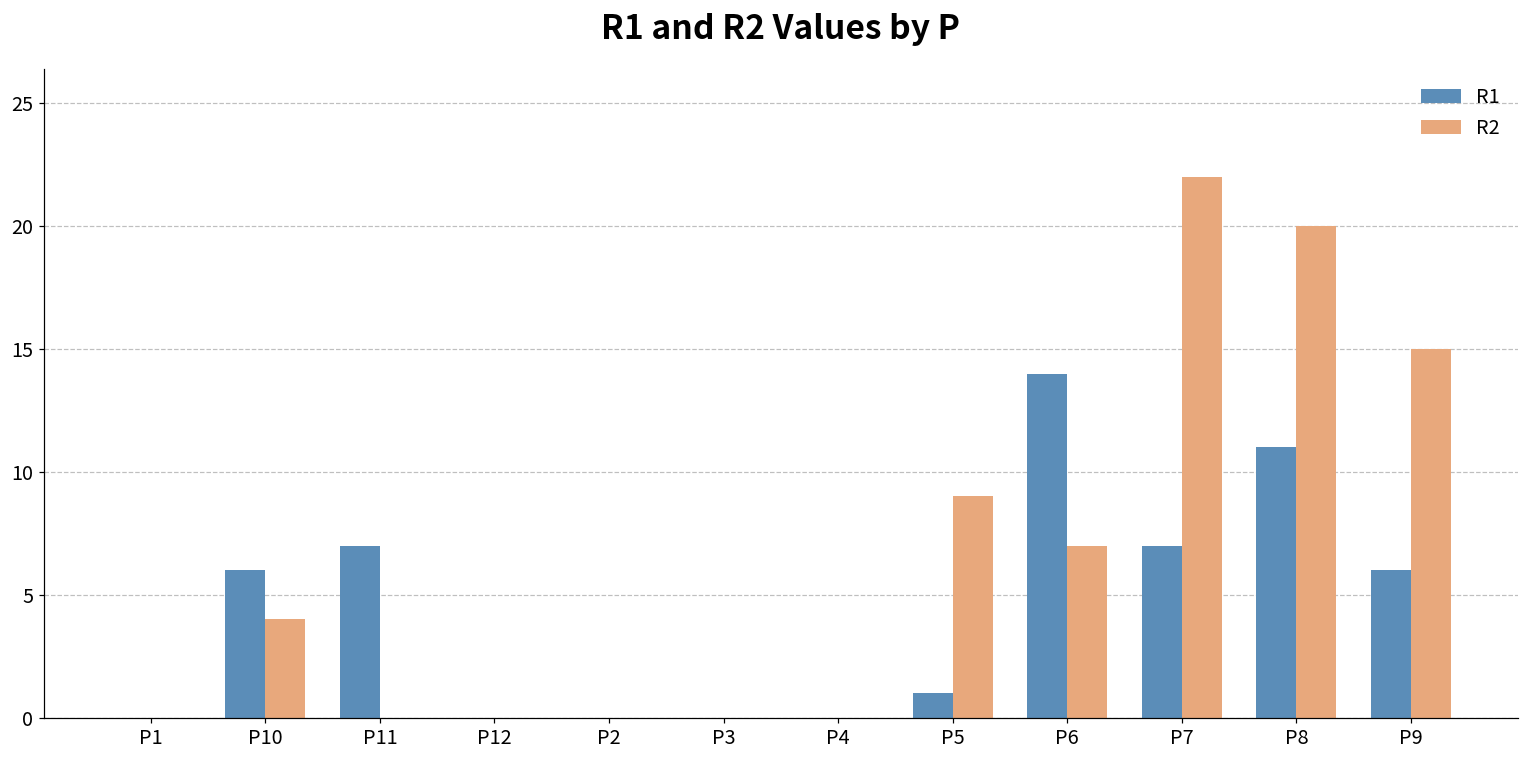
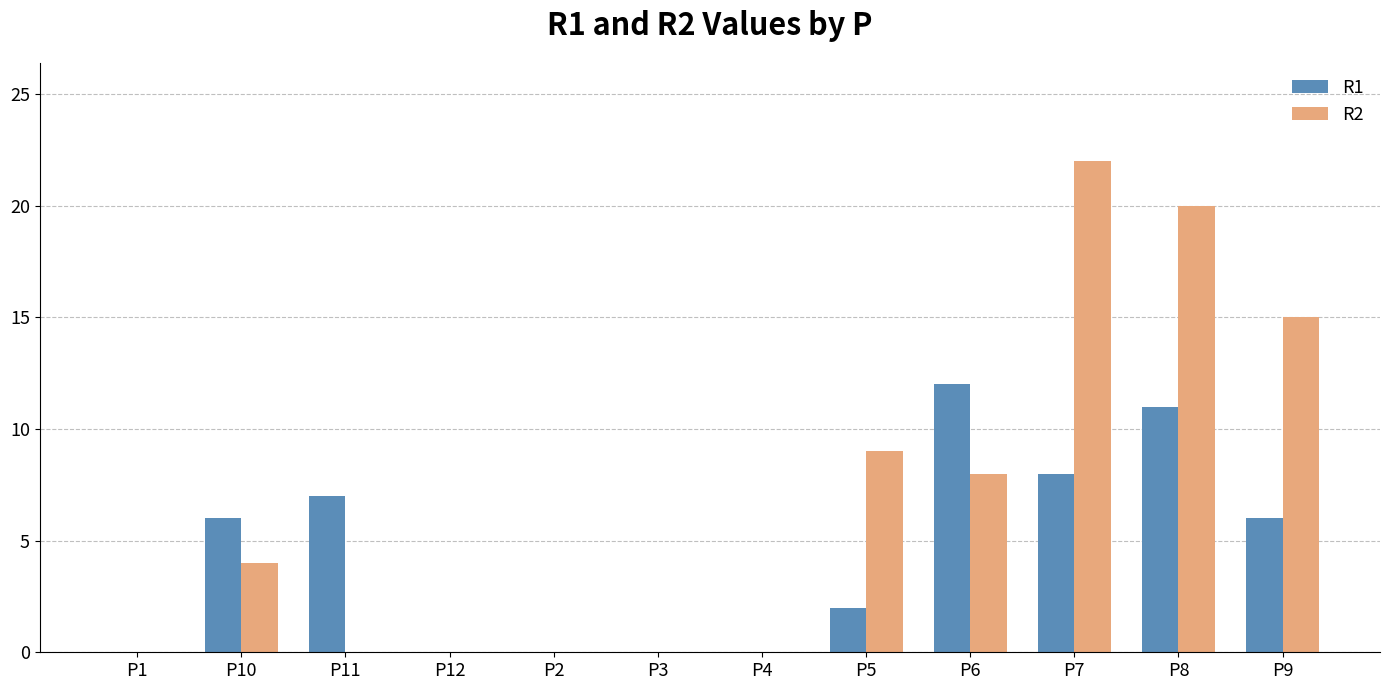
  {
    "R1": {
      "P1": 0,
      "P10": 6,
      "P11": 7,
      "P12": 0,
      "P2": 0,
      "P3": 0,
      "P4": 0,
-     "P5": 1,
-     "P6": 14,
-     "P7": 7,
+     "P5": 2,
+     "P6": 12,
+     "P7": 8,
      "P8": 11,
      "P9": 6
    },
    "R2": {
      "P1": 0,
      "P10": 4,
      "P11": 0,
      "P12": 0,
      "P2": 0,
      "P3": 0,
      "P4": 0,
      "P5": 9,
-     "P6": 7,
+     "P6": 8,
      "P7": 22,
      "P8": 20,
      "P9": 15
    }
  }
